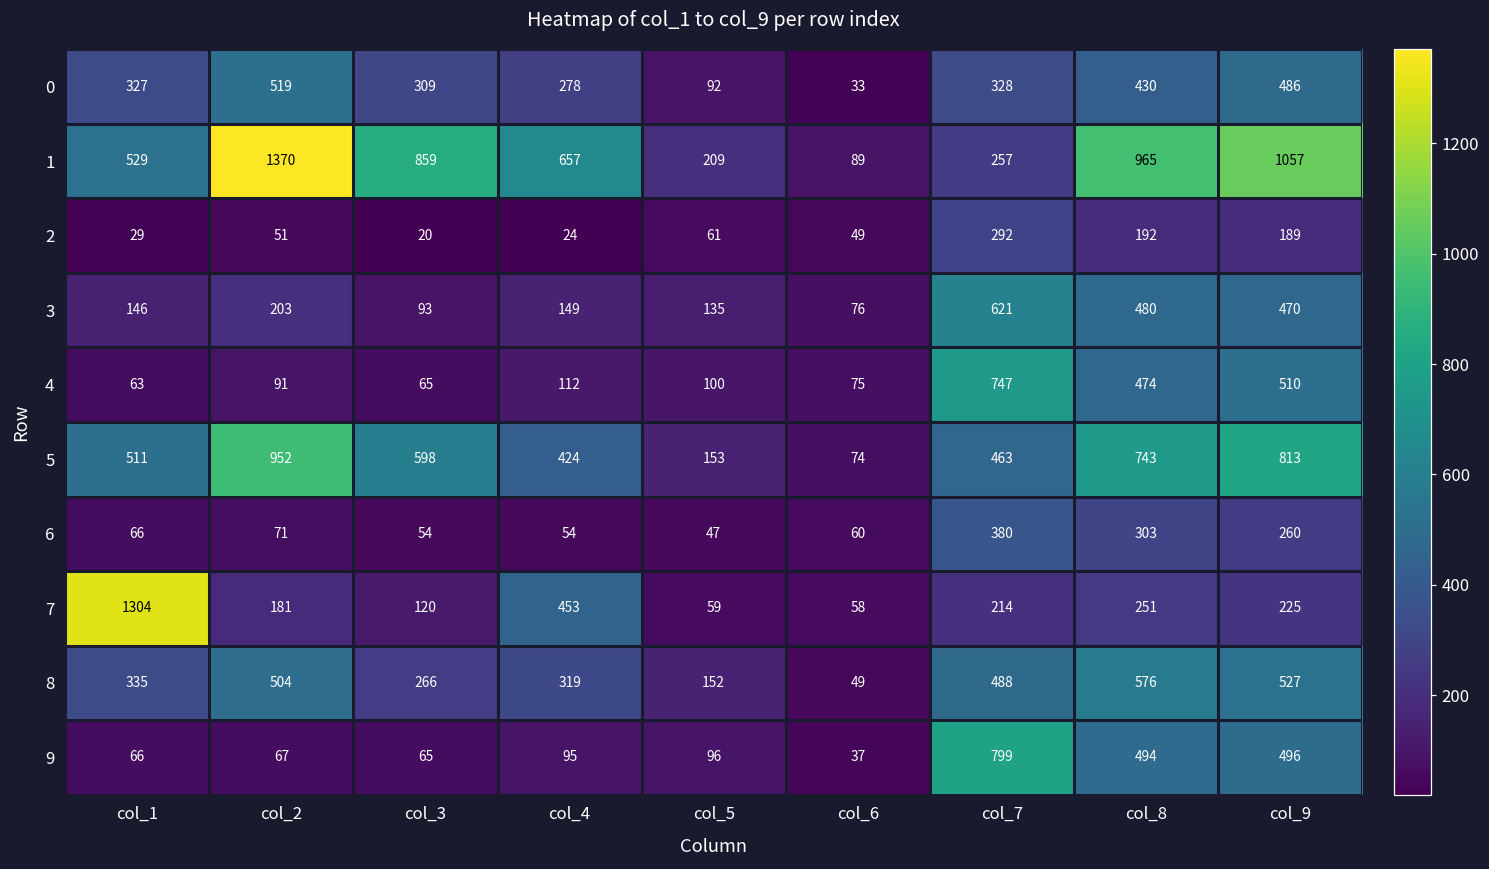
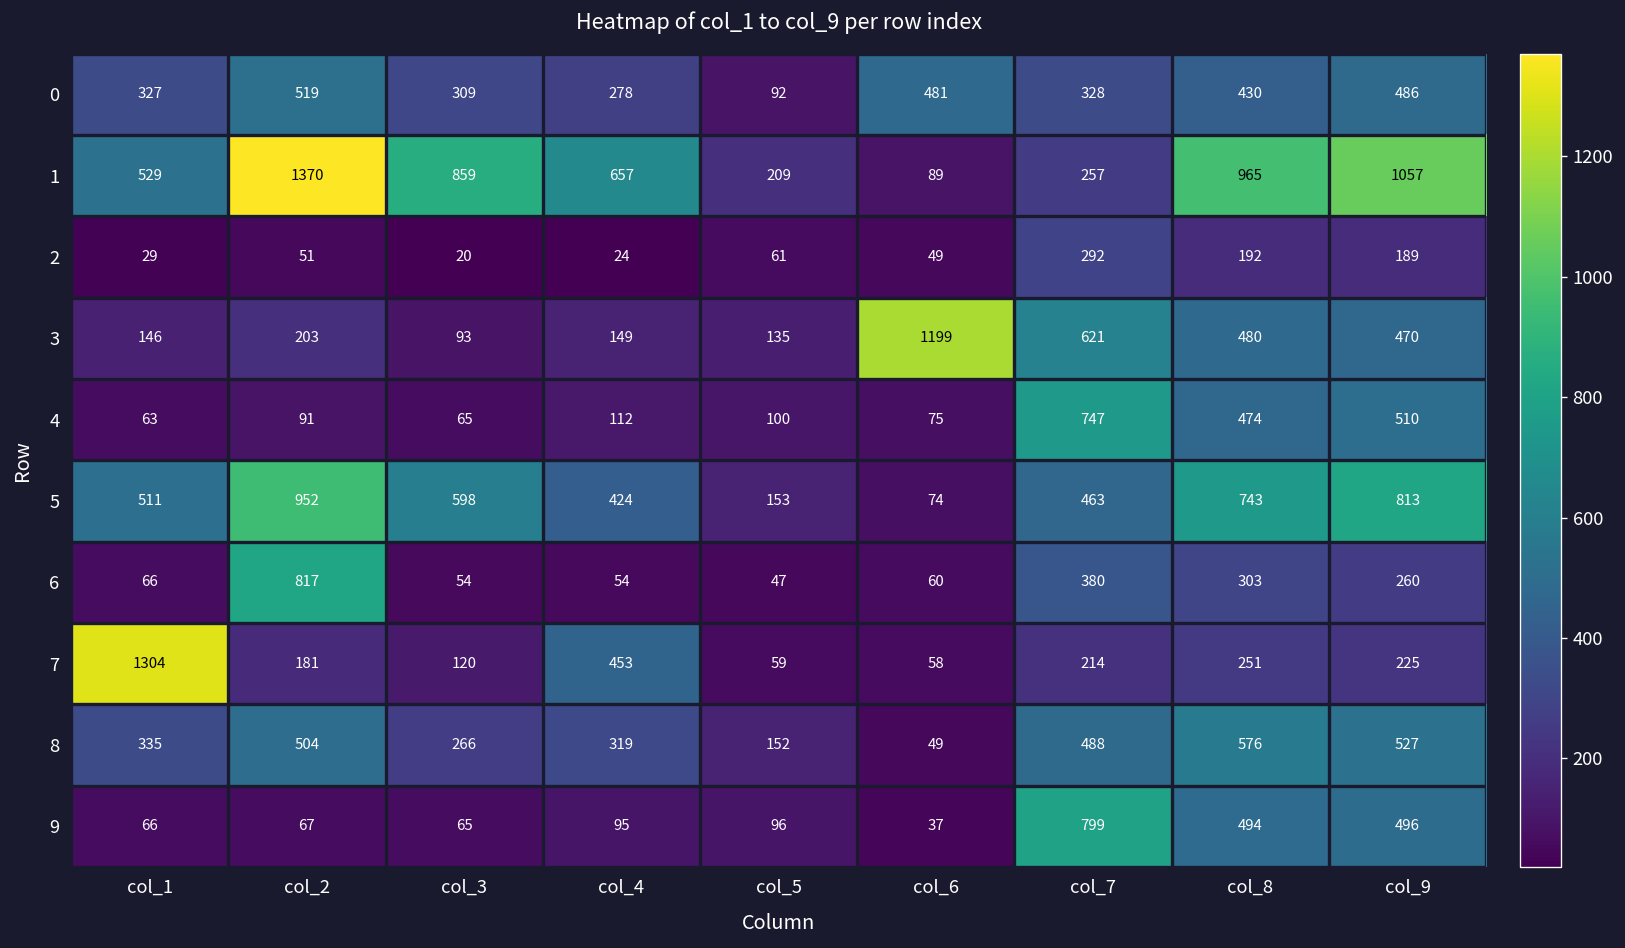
  {
    "0": {
      "col_1": 327,
      "col_2": 519,
      "col_3": 309,
      "col_4": 278,
      "col_5": 92,
-     "col_6": 33,
+     "col_6": 481,
      "col_7": 328,
      "col_8": 430,
      "col_9": 486
    },
    "1": {
      "col_1": 529,
      "col_2": 1370,
      "col_3": 859,
      "col_4": 657,
      "col_5": 209,
      "col_6": 89,
      "col_7": 257,
      "col_8": 965,
      "col_9": 1057
    },
    "2": {
      "col_1": 29,
      "col_2": 51,
      "col_3": 20,
      "col_4": 24,
      "col_5": 61,
      "col_6": 49,
      "col_7": 292,
      "col_8": 192,
      "col_9": 189
    },
    "3": {
      "col_1": 146,
      "col_2": 203,
      "col_3": 93,
      "col_4": 149,
      "col_5": 135,
-     "col_6": 76,
+     "col_6": 1199,
      "col_7": 621,
      "col_8": 480,
      "col_9": 470
    },
    "4": {
      "col_1": 63,
      "col_2": 91,
      "col_3": 65,
      "col_4": 112,
      "col_5": 100,
      "col_6": 75,
      "col_7": 747,
      "col_8": 474,
      "col_9": 510
    },
    "5": {
      "col_1": 511,
      "col_2": 952,
      "col_3": 598,
      "col_4": 424,
      "col_5": 153,
      "col_6": 74,
      "col_7": 463,
      "col_8": 743,
      "col_9": 813
    },
    "6": {
      "col_1": 66,
-     "col_2": 71,
+     "col_2": 817,
      "col_3": 54,
      "col_4": 54,
      "col_5": 47,
      "col_6": 60,
      "col_7": 380,
      "col_8": 303,
      "col_9": 260
    },
    "7": {
      "col_1": 1304,
      "col_2": 181,
      "col_3": 120,
      "col_4": 453,
      "col_5": 59,
      "col_6": 58,
      "col_7": 214,
      "col_8": 251,
      "col_9": 225
    },
    "8": {
      "col_1": 335,
      "col_2": 504,
      "col_3": 266,
      "col_4": 319,
      "col_5": 152,
      "col_6": 49,
      "col_7": 488,
      "col_8": 576,
      "col_9": 527
    },
    "9": {
      "col_1": 66,
      "col_2": 67,
      "col_3": 65,
      "col_4": 95,
      "col_5": 96,
      "col_6": 37,
      "col_7": 799,
      "col_8": 494,
      "col_9": 496
    }
  }
